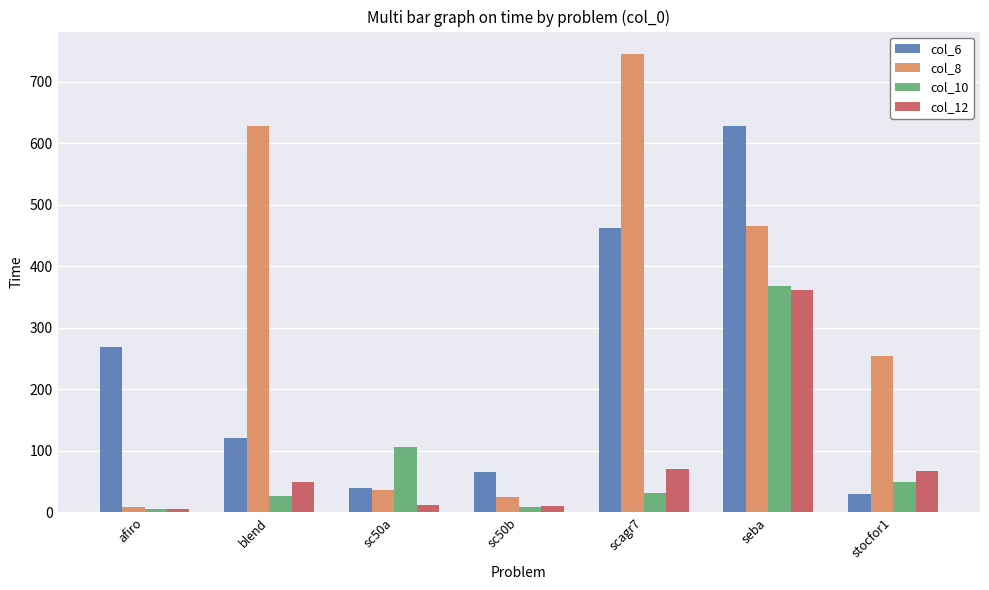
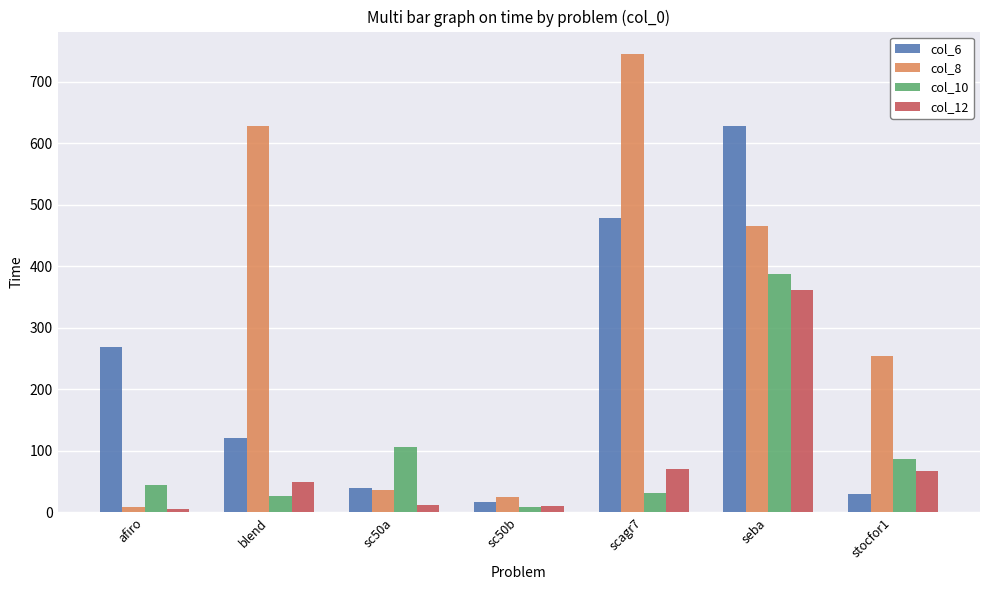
  {
    "col_6": {
      "afiro": 270,
      "blend": 120,
      "sc50a": 40,
-     "sc50b": 70,
-     "scagr7": 460,
+     "sc50b": 20,
+     "scagr7": 480,
      "seba": 630,
      "stocfor1": 30
    },
    "col_10": {
-     "afiro": 0,
+     "afiro": 40,
      "blend": 30,
      "sc50a": 110,
      "sc50b": 10,
      "scagr7": 30,
-     "seba": 370,
-     "stocfor1": 50
+     "seba": 390,
+     "stocfor1": 90
    }
  }
